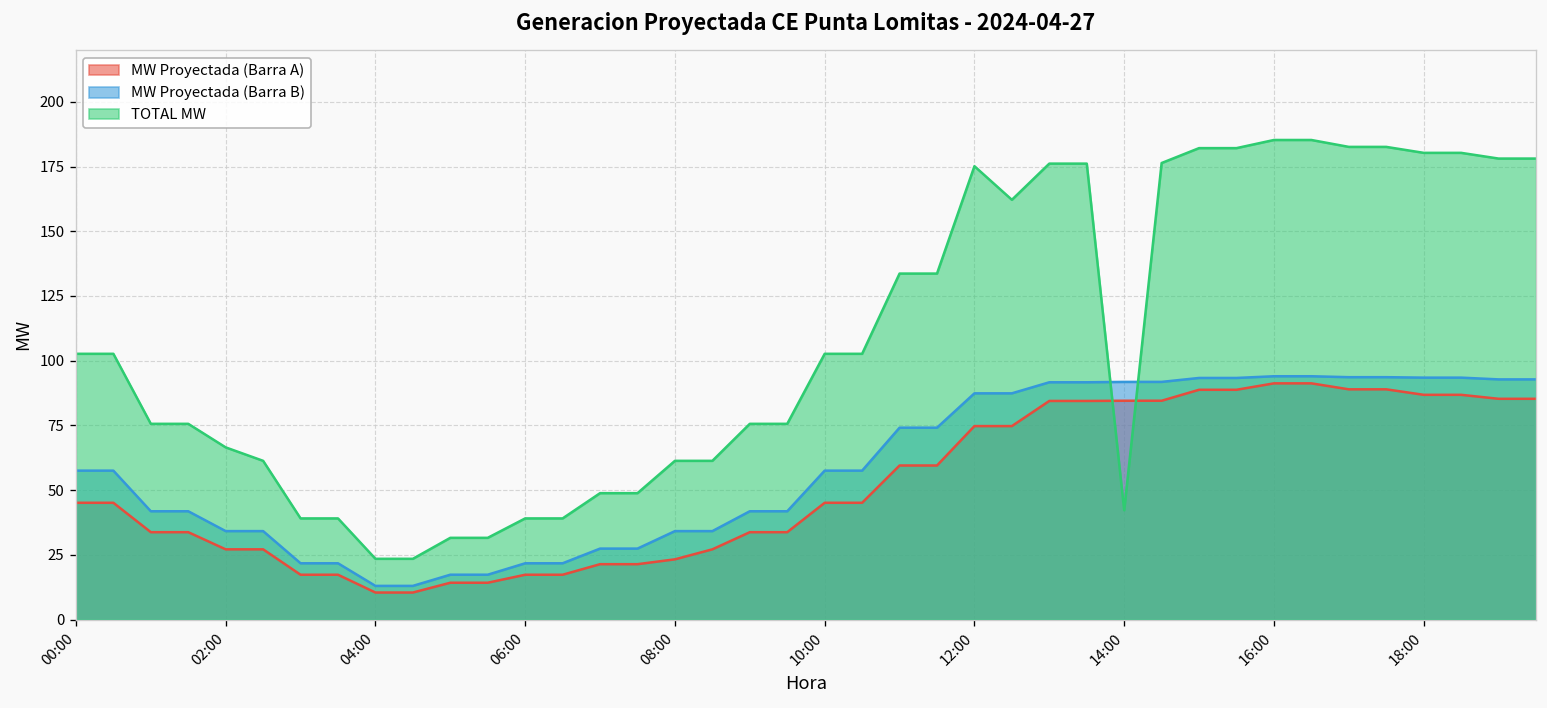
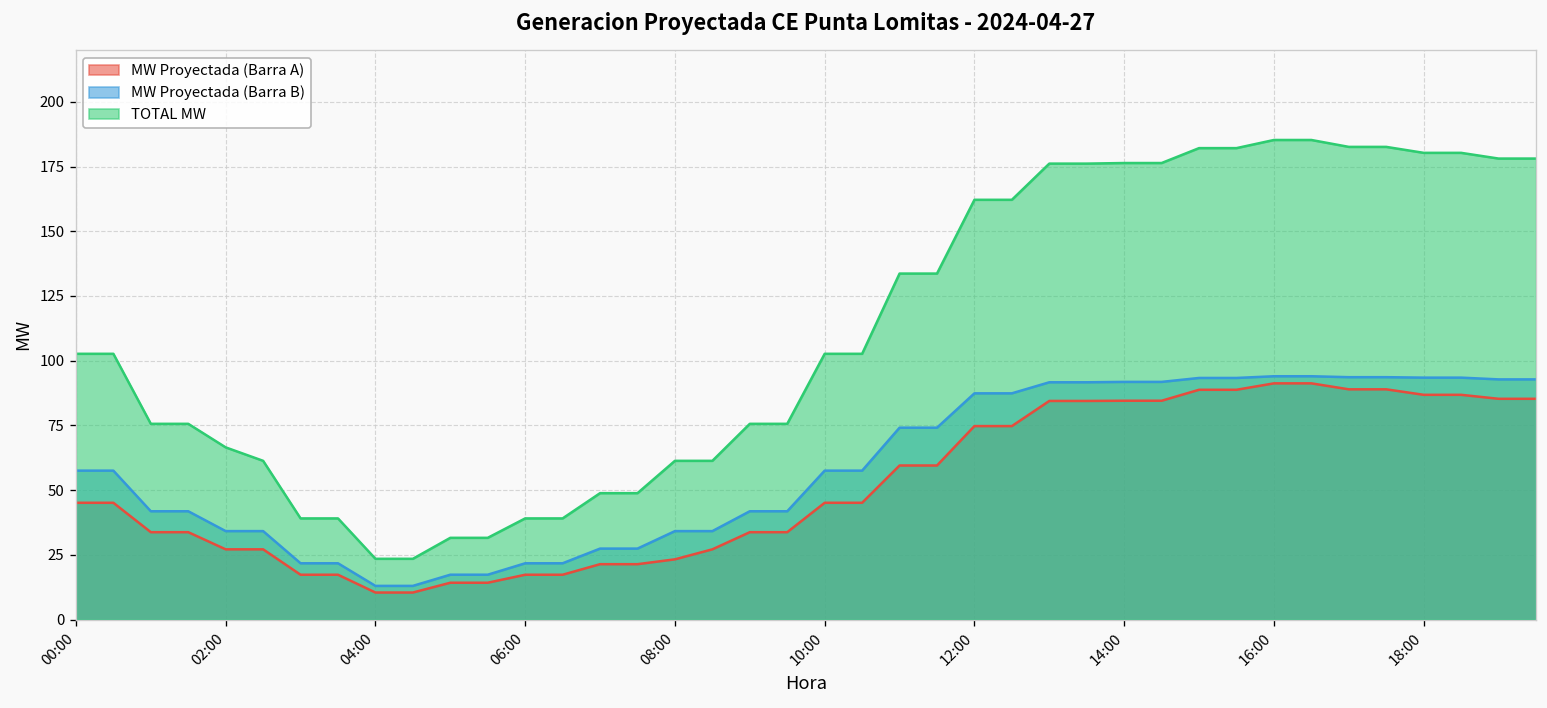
  {
    "MW Proyectada (Barra A)": {
      "00:00": 45,
      "02:00": 27,
      "04:00": 10,
      "06:00": 17,
      "08:00": 23,
      "10:00": 45,
      "12:00": 75,
      "14:00": 85,
      "16:00": 91,
      "18:00": 87
    },
    "MW Proyectada (Barra B)": {
      "00:00": 58,
      "02:00": 34,
      "04:00": 13,
      "06:00": 22,
      "08:00": 34,
      "10:00": 58,
      "12:00": 87,
      "14:00": 92,
      "16:00": 94,
      "18:00": 93
    },
    "TOTAL MW": {
      "00:00": 103,
      "02:00": 67,
      "04:00": 23,
      "06:00": 39,
      "08:00": 61,
      "10:00": 103,
-     "12:00": 175,
-     "14:00": 42,
+     "12:00": 162,
+     "14:00": 176,
      "16:00": 185,
      "18:00": 180
    }
  }
